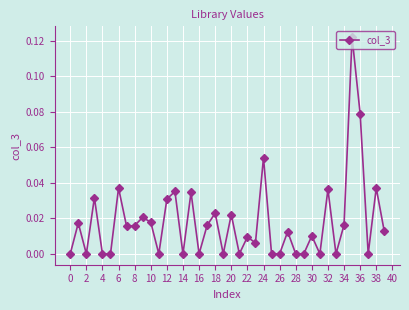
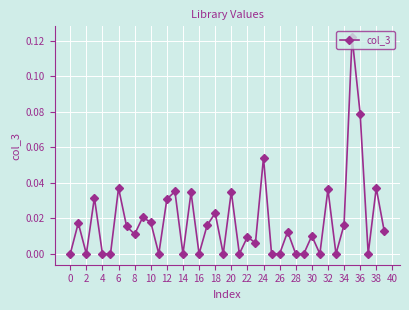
  {
    "0": 0.000,
    "2": 0.000,
    "4": 0.000,
    "6": 0.037,
-   "8": 0.016,
+   "8": 0.011,
    "10": 0.018,
    "12": 0.031,
    "14": 0.000,
    "16": 0.000,
    "18": 0.023,
-   "20": 0.022,
+   "20": 0.035,
    "22": 0.010,
    "24": 0.054,
    "26": 0.000,
    "28": 0.000,
    "30": 0.010,
    "32": 0.036,
    "34": 0.016,
    "36": 0.079,
    "38": 0.037
  }
